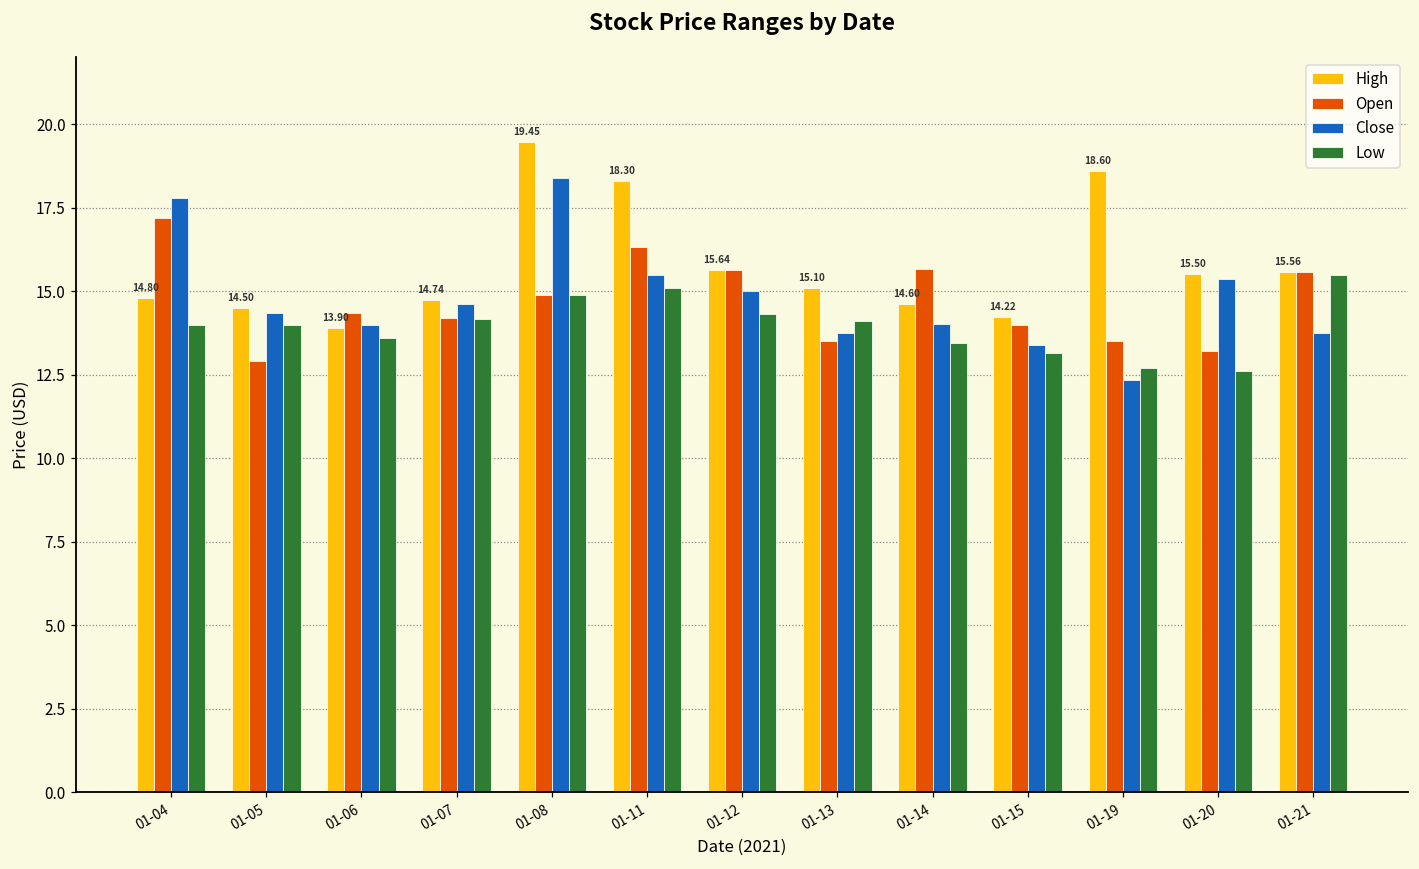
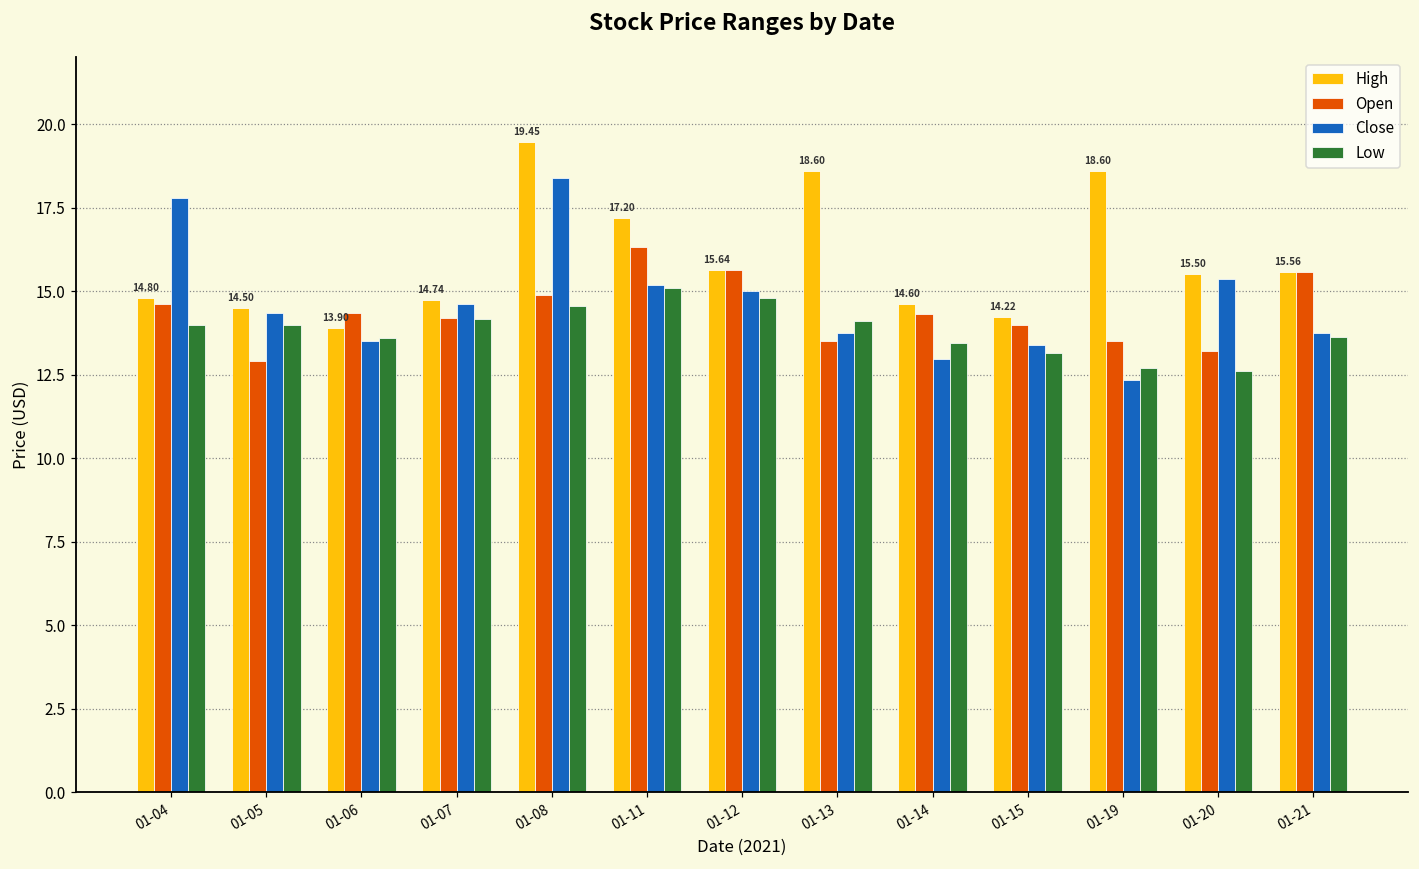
  {
    "High": {
      "01-04": 14.80,
      "01-05": 14.50,
      "01-06": 13.90,
      "01-07": 14.74,
      "01-08": 19.45,
-     "01-11": 18.30,
+     "01-11": 17.20,
      "01-12": 15.64,
-     "01-13": 15.10,
+     "01-13": 18.60,
      "01-14": 14.60,
      "01-15": 14.22,
      "01-19": 18.60,
      "01-20": 15.50,
      "01-21": 15.56
    },
    "Open": {
-     "01-04": 17.2,
+     "01-04": 14.6,
      "01-05": 12.9,
      "01-07": 14.2,
      "01-08": 14.9,
      "01-11": 16.3,
      "01-13": 13.5,
-     "01-14": 15.7,
+     "01-14": 14.3,
      "01-15": 14.0,
      "01-19": 13.5,
      "01-20": 13.2
    },
    "Close": {
      "01-04": 17.8,
      "01-05": 14.4,
-     "01-06": 14.0,
+     "01-06": 13.5,
      "01-07": 14.6,
      "01-08": 18.4,
-     "01-11": 15.5,
+     "01-11": 15.2,
      "01-12": 15.0,
      "01-13": 13.7,
-     "01-14": 14.0,
+     "01-14": 13.0,
      "01-15": 13.4,
      "01-19": 12.4,
      "01-20": 15.4,
      "01-21": 13.8
    },
    "Low": {
      "01-04": 14.0,
      "01-05": 14.0,
      "01-06": 13.6,
      "01-07": 14.2,
-     "01-08": 14.9,
+     "01-08": 14.6,
      "01-11": 15.1,
-     "01-12": 14.3,
+     "01-12": 14.8,
      "01-13": 14.1,
      "01-14": 13.5,
      "01-15": 13.2,
      "01-19": 12.7,
      "01-20": 12.6,
-     "01-21": 15.5
+     "01-21": 13.6
    }
  }
